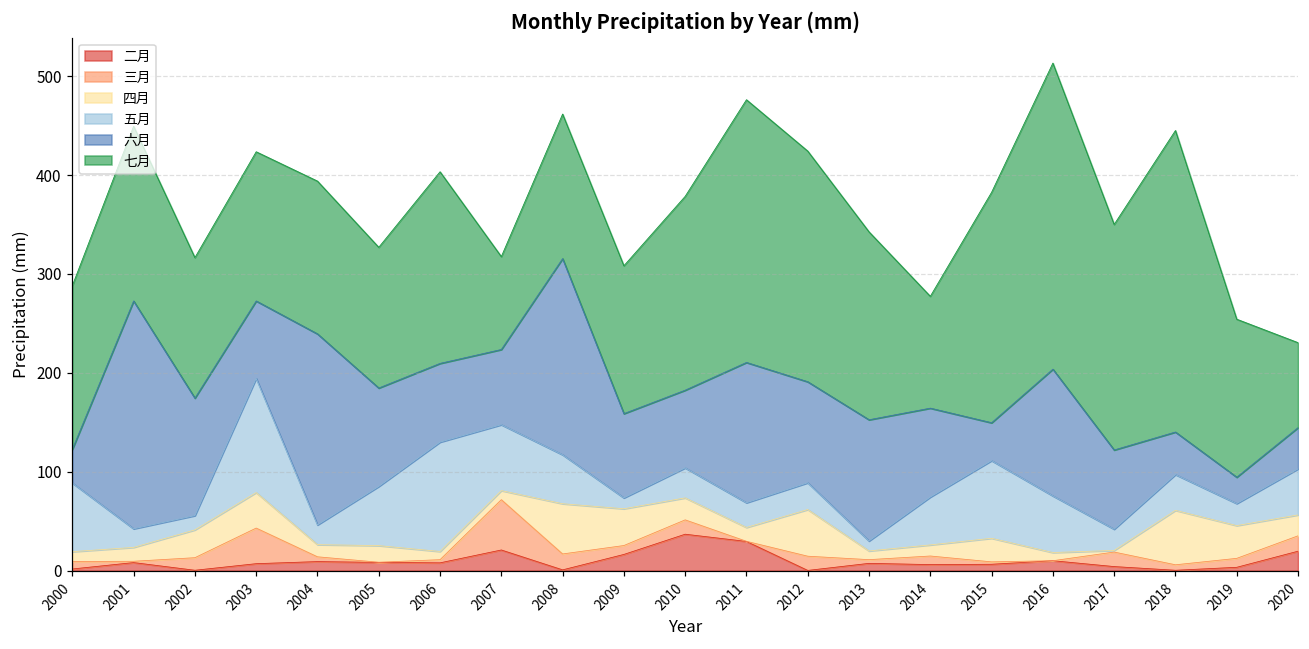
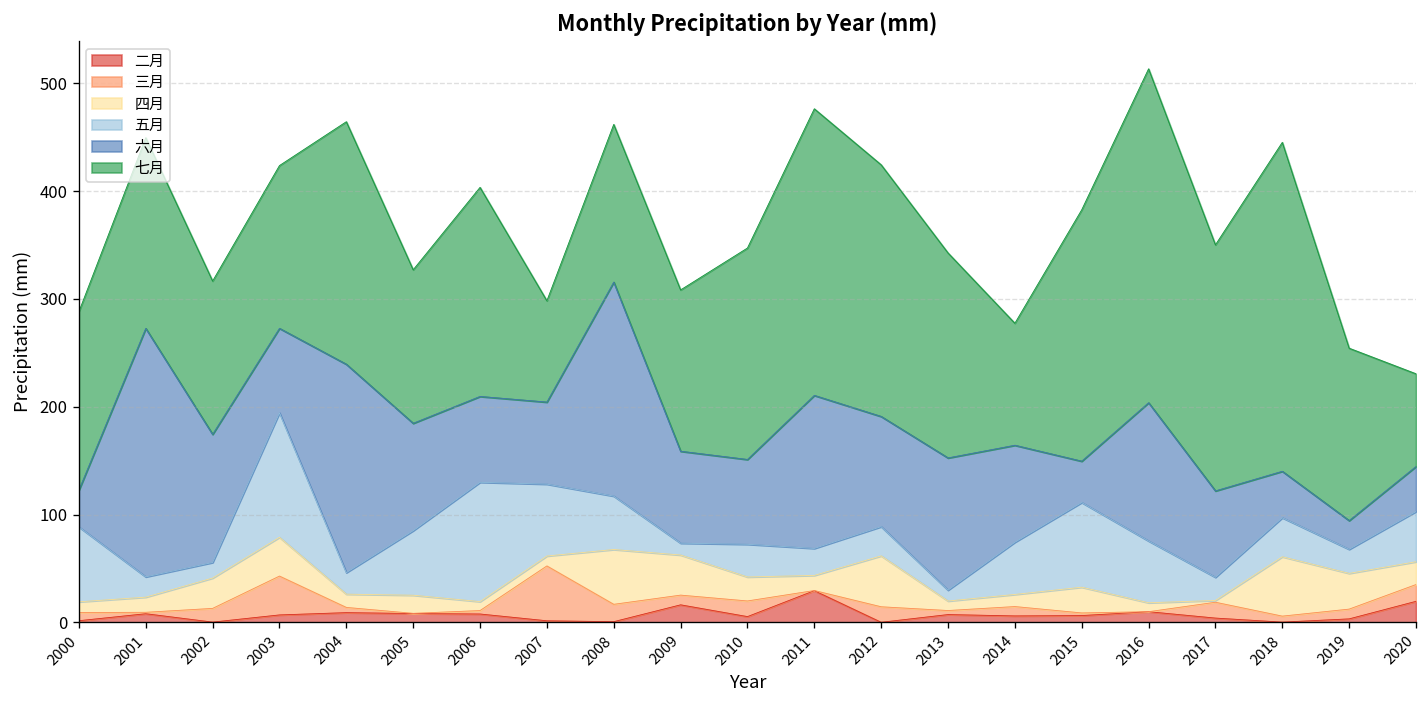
  {
    "二月": {
      "2000": 0,
      "2002": 0,
      "2003": 10,
      "2004": 10,
      "2006": 10,
-     "2007": 20,
+     "2007": 0,
      "2008": 0,
      "2009": 20,
-     "2010": 40,
+     "2010": 10,
      "2012": 0,
      "2013": 10,
      "2014": 10,
      "2017": 0,
      "2018": 0,
      "2019": 0,
      "2020": 20
    },
    "三月": {
      "2000": 10,
      "2002": 10,
      "2003": 40,
      "2004": 0,
      "2006": 0,
      "2007": 50,
      "2008": 20,
      "2009": 10,
      "2010": 10,
      "2012": 10,
      "2013": 0,
      "2014": 10,
      "2018": 10,
      "2019": 10,
      "2020": 20
    },
    "四月": {
      "2000": 10,
      "2001": 10,
      "2002": 30,
      "2003": 40,
      "2004": 10,
      "2005": 20,
      "2006": 10,
      "2007": 10,
      "2008": 50,
      "2009": 40,
      "2010": 20,
      "2011": 10,
      "2012": 50,
      "2013": 10,
      "2014": 10,
      "2015": 20,
      "2016": 10,
      "2018": 60,
      "2019": 30,
      "2020": 20
    },
    "五月": {
      "2000": 70,
      "2001": 20,
      "2002": 10,
      "2003": 120,
      "2004": 20,
      "2005": 60,
      "2006": 110,
      "2007": 70,
      "2008": 50,
      "2009": 10,
      "2010": 30,
      "2011": 30,
      "2012": 30,
      "2013": 10,
      "2014": 50,
      "2015": 80,
      "2016": 60,
      "2017": 20,
      "2018": 40,
      "2019": 20,
      "2020": 50
    },
    "六月": {
      "2000": 30,
      "2001": 230,
      "2002": 120,
      "2003": 80,
      "2004": 190,
      "2005": 100,
      "2006": 80,
      "2007": 80,
      "2008": 200,
      "2009": 90,
      "2010": 80,
      "2011": 140,
      "2012": 100,
      "2013": 120,
      "2014": 90,
      "2015": 40,
      "2016": 130,
      "2017": 80,
      "2018": 40,
      "2019": 30,
      "2020": 40
    },
    "七月": {
      "2000": 170,
      "2002": 140,
      "2003": 150,
-     "2004": 150,
+     "2004": 220,
      "2005": 140,
      "2006": 190,
      "2007": 90,
      "2008": 150,
      "2009": 150,
      "2010": 200,
      "2011": 270,
      "2012": 230,
      "2013": 190,
      "2014": 110,
      "2015": 230,
      "2016": 310,
      "2017": 230,
      "2018": 300,
      "2019": 160,
      "2020": 90
    }
  }
